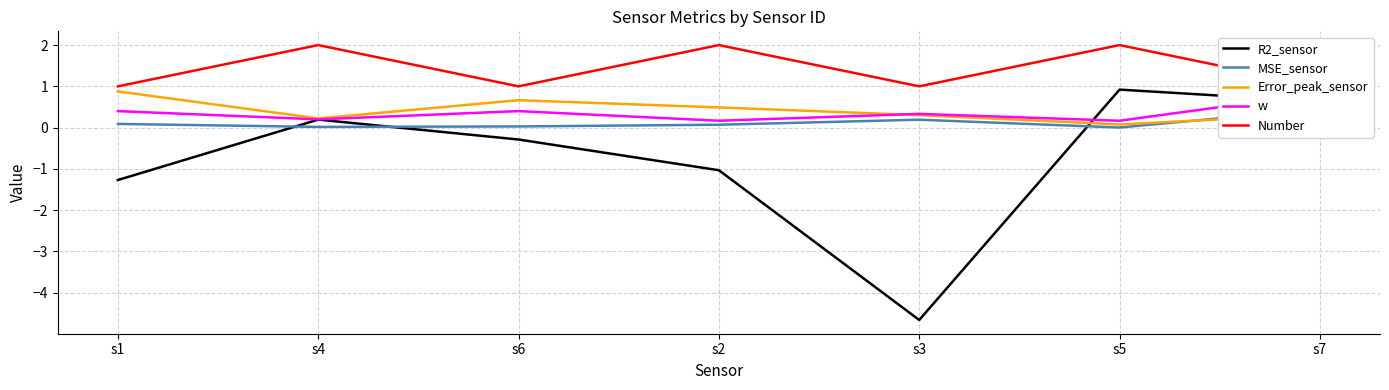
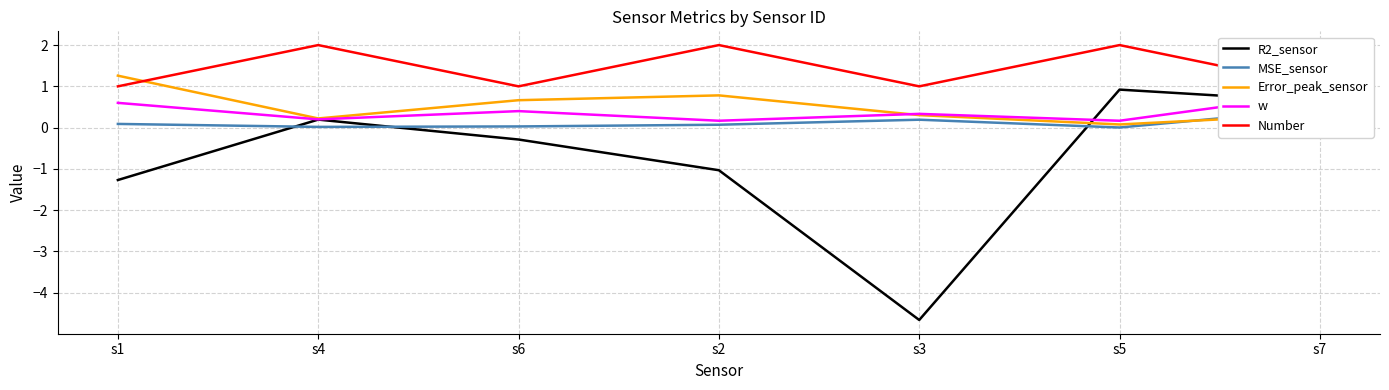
  {
    "R2_sensor": {
      "s1": -1.3,
      "s6": -0.3,
      "s2": -1.0,
      "s3": -4.7,
      "s5": 0.9
    },
    "MSE_sensor": {
      "s1": 0.1,
      "s4": 0.0,
      "s6": 0.0,
      "s2": 0.1,
      "s3": 0.2,
      "s5": 0.0
    },
    "Error_peak_sensor": {
-     "s1": 0.9,
+     "s1": 1.3,
      "s6": 0.7,
-     "s2": 0.5,
+     "s2": 0.8,
      "s5": 0.1
    },
    "w": {
-     "s1": 0.4,
+     "s1": 0.6,
      "s6": 0.4,
      "s2": 0.2,
      "s5": 0.2
    },
    "Number": {
      "s1": 1.0,
      "s4": 2.0,
      "s6": 1.0,
      "s2": 2.0,
      "s3": 1.0,
      "s5": 2.0
    }
  }
